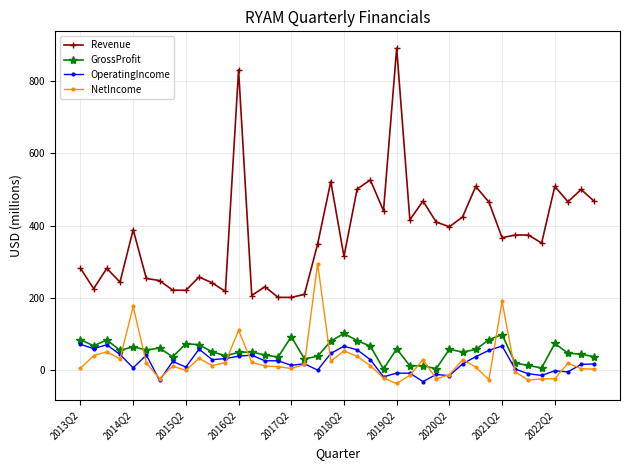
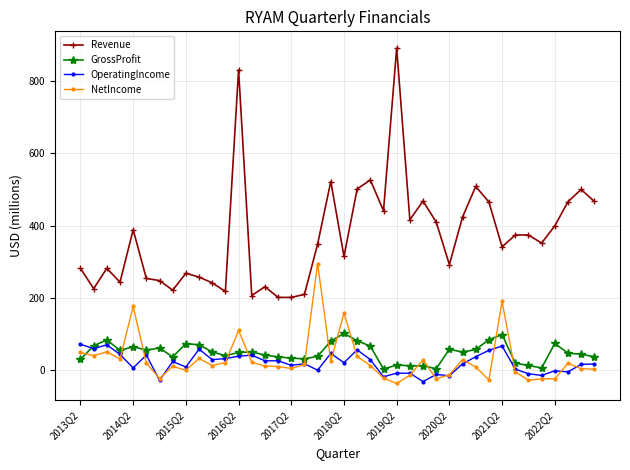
  {
    "Revenue": {
      "2013Q2": 280,
      "2014Q2": 390,
-     "2015Q2": 220,
+     "2015Q2": 270,
      "2016Q2": 830,
      "2017Q2": 200,
      "2018Q2": 310,
      "2019Q2": 890,
-     "2020Q2": 400,
-     "2021Q2": 370,
-     "2022Q2": 510
+     "2020Q2": 290,
+     "2021Q2": 340,
+     "2022Q2": 400
    },
    "GrossProfit": {
-     "2013Q2": 80,
+     "2013Q2": 30,
      "2014Q2": 60,
      "2015Q2": 70,
      "2016Q2": 50,
-     "2017Q2": 90,
+     "2017Q2": 30,
      "2018Q2": 100,
-     "2019Q2": 60,
+     "2019Q2": 10,
      "2020Q2": 60,
      "2021Q2": 100,
      "2022Q2": 70
    },
    "OperatingIncome": {
      "2013Q2": 70,
      "2014Q2": 10,
      "2015Q2": 10,
      "2016Q2": 40,
      "2017Q2": 10,
-     "2018Q2": 70,
+     "2018Q2": 20,
      "2019Q2": -10,
      "2021Q2": 70,
      "2022Q2": 0
    },
    "NetIncome": {
-     "2013Q2": 10,
+     "2013Q2": 50,
      "2014Q2": 180,
      "2015Q2": 0,
      "2016Q2": 110,
      "2017Q2": 0,
-     "2018Q2": 50,
+     "2018Q2": 160,
      "2019Q2": -40,
      "2021Q2": 190,
      "2022Q2": -20
    }
  }
